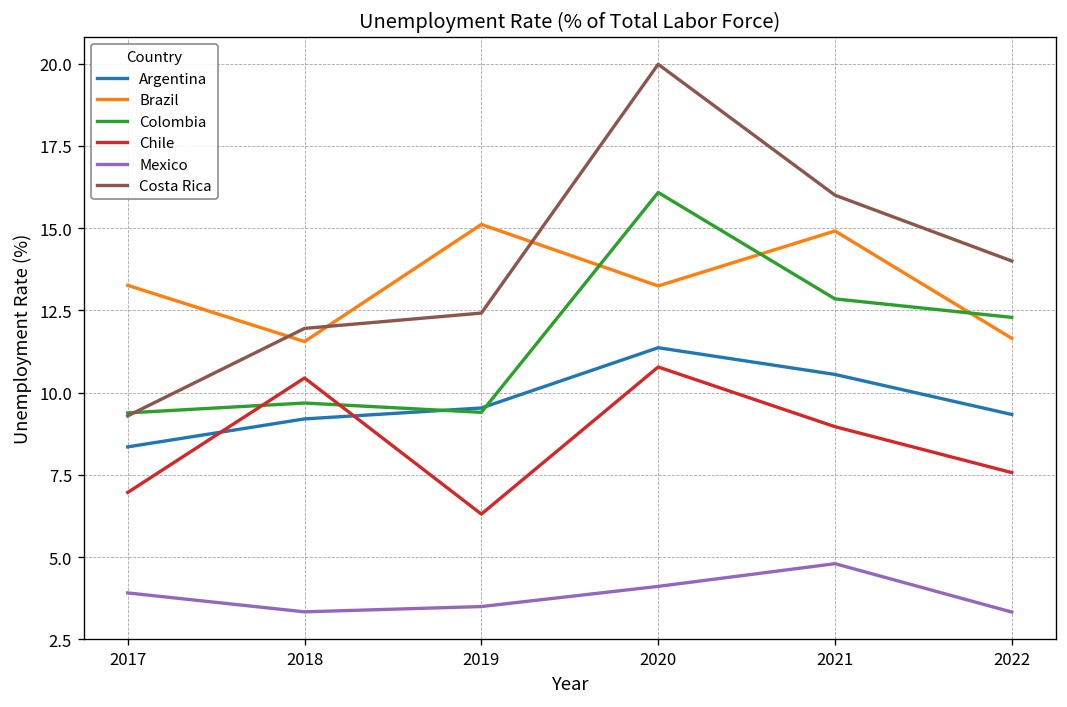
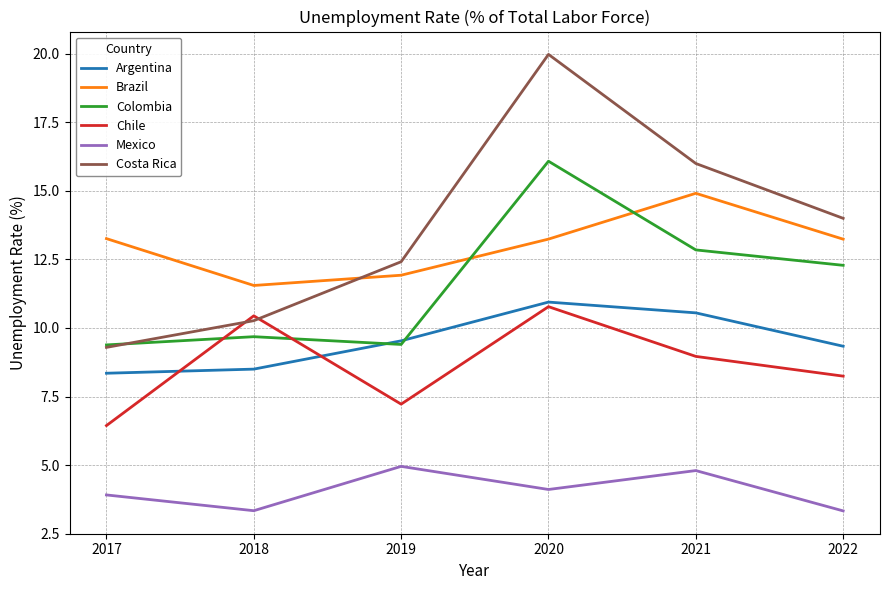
  {
    "Argentina": {
      "2017": 8.4,
-     "2018": 9.2,
+     "2018": 8.5,
      "2019": 9.5,
-     "2020": 11.4,
+     "2020": 10.9,
      "2021": 10.6,
      "2022": 9.3
    },
    "Brazil": {
      "2017": 13.3,
      "2018": 11.6,
-     "2019": 15.1,
+     "2019": 11.9,
      "2020": 13.2,
      "2021": 14.9,
-     "2022": 11.7
+     "2022": 13.2
    },
    "Colombia": {
      "2018": 9.7,
      "2019": 9.4,
      "2020": 16.1,
      "2021": 12.8,
      "2022": 12.3
    },
    "Chile": {
-     "2017": 7.0,
+     "2017": 6.4,
      "2018": 10.4,
-     "2019": 6.3,
+     "2019": 7.2,
      "2020": 10.8,
      "2021": 9.0,
-     "2022": 7.6
+     "2022": 8.2
    },
    "Mexico": {
      "2017": 3.9,
      "2018": 3.3,
-     "2019": 3.5,
+     "2019": 5.0,
      "2020": 4.1,
      "2021": 4.8,
      "2022": 3.3
    },
    "Costa Rica": {
-     "2018": 12.0,
+     "2018": 10.3,
      "2019": 12.4,
      "2020": 20.0,
      "2021": 16.0,
      "2022": 14.0
    }
  }
